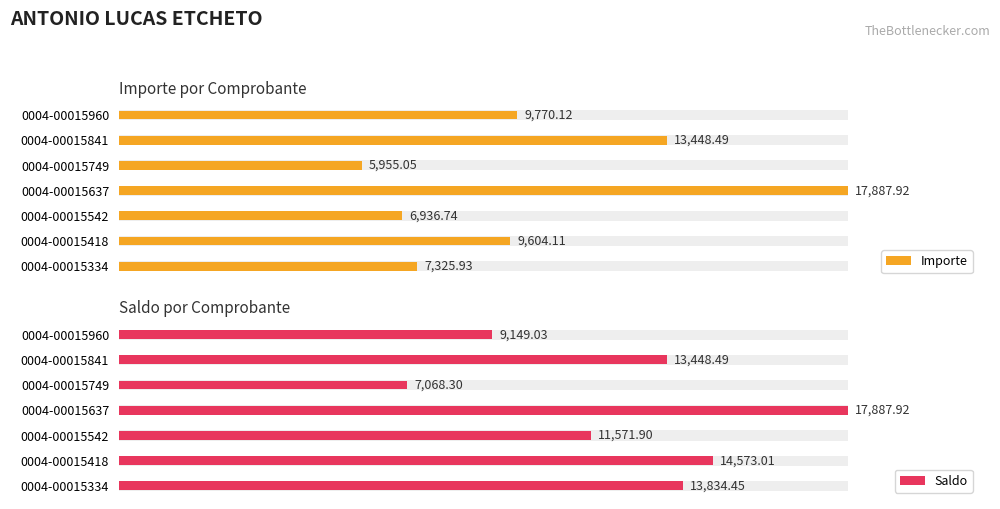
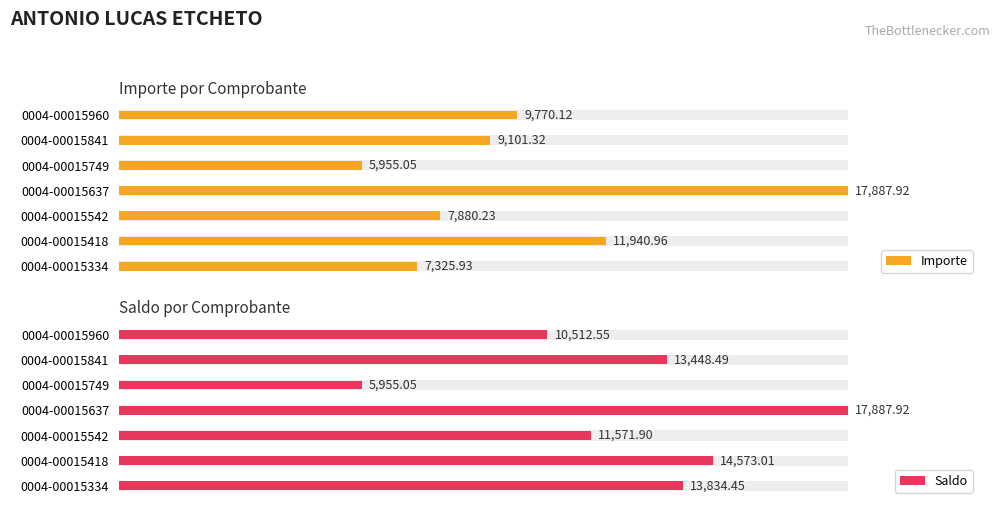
  {
    "Importe por Comprobante": {
      "Importe": {
-       "0004-00015841": "13,448.49",
+       "0004-00015841": "9,101.32",
        "0004-00015637": "17,887.92",
-       "0004-00015542": "6,936.74",
-       "0004-00015418": "9,604.11"
+       "0004-00015542": "7,880.23",
+       "0004-00015418": "11,940.96"
      }
    },
    "Saldo por Comprobante": {
      "Saldo": {
-       "0004-00015960": "9,149.03",
-       "0004-00015749": "7,068.30",
+       "0004-00015960": "10,512.55",
+       "0004-00015749": "5,955.05",
        "0004-00015637": "17,887.92"
      }
    }
  }
